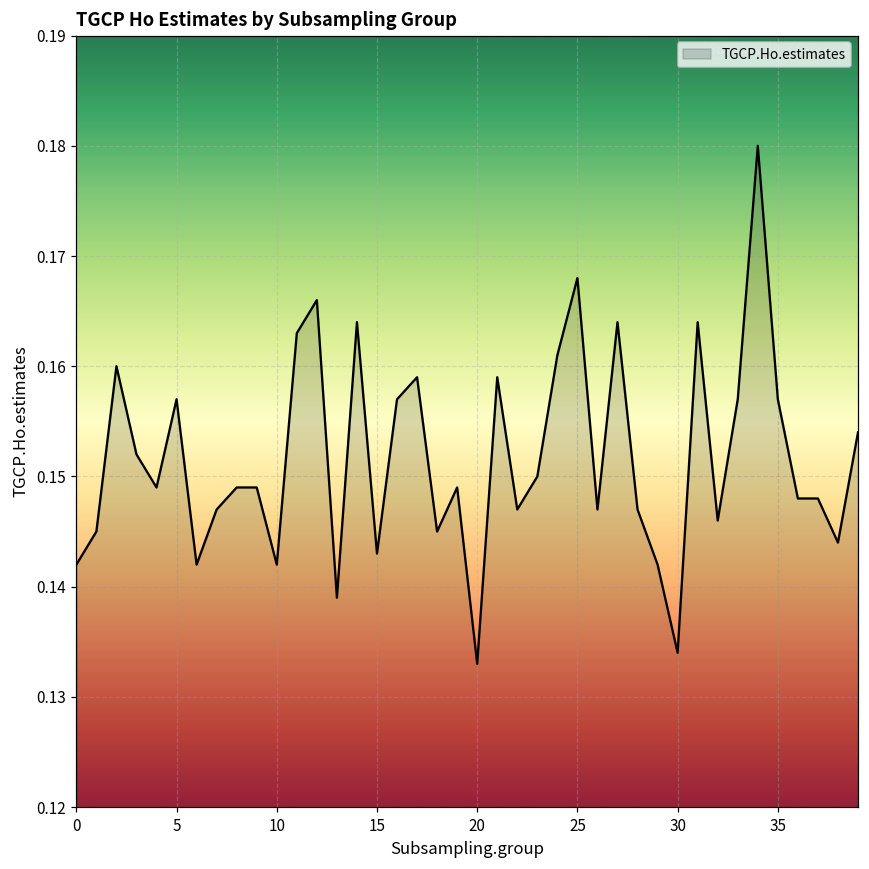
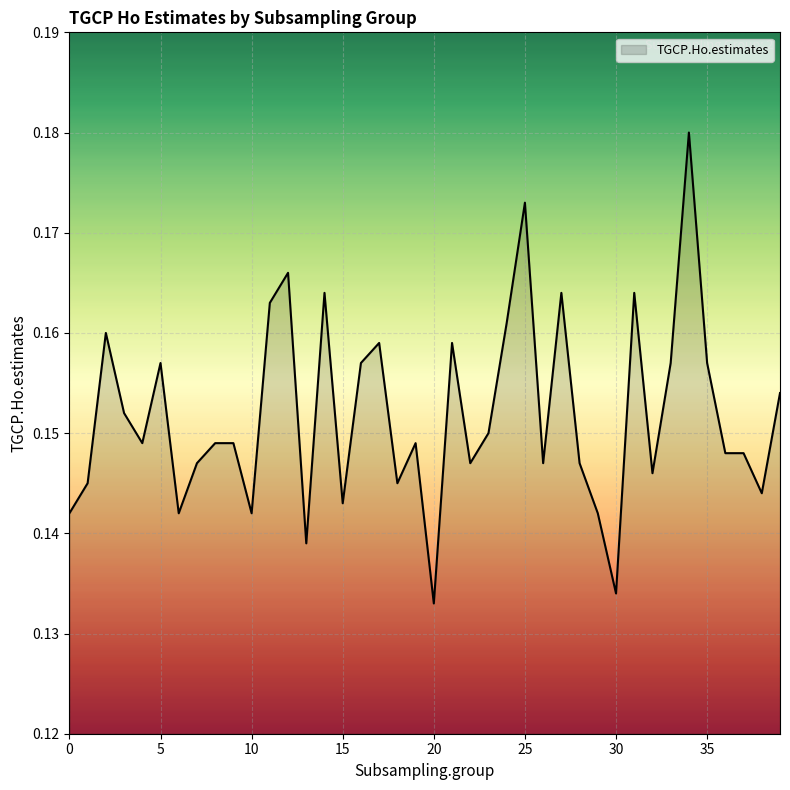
  {
    "0": 0.142,
    "5": 0.157,
    "10": 0.142,
    "15": 0.143,
    "20": 0.133,
-   "25": 0.168,
+   "25": 0.173,
    "30": 0.134,
    "35": 0.157
  }
